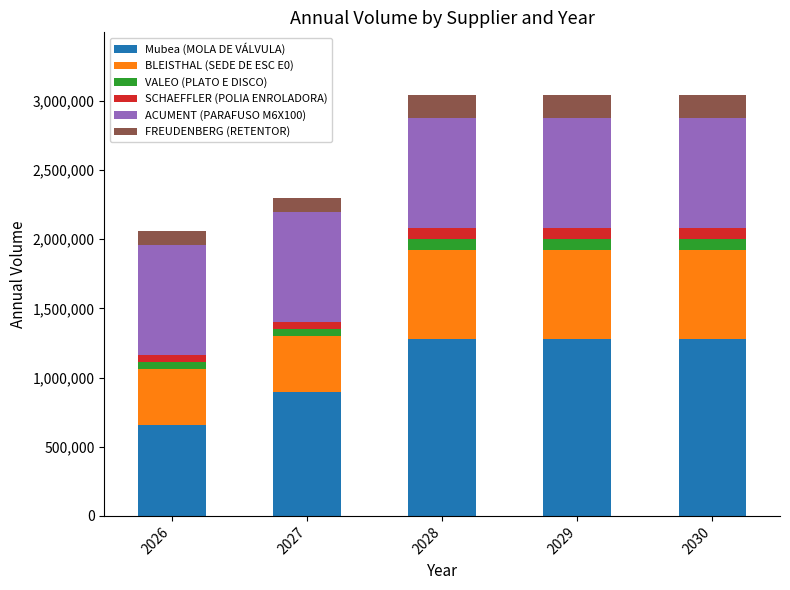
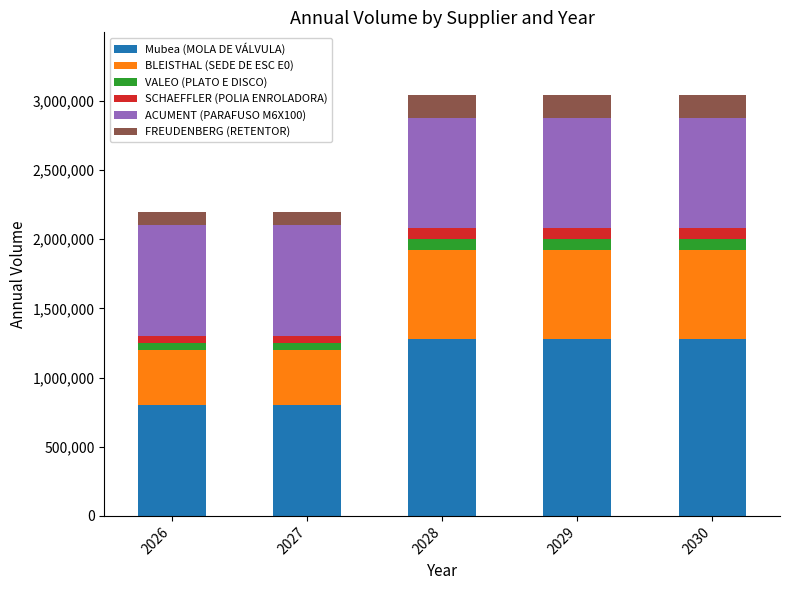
  {
    "Mubea (MOLA DE VÁLVULA)": {
-     "2026": "660,000",
-     "2027": "900,000",
+     "2026": "800,000",
+     "2027": "800,000",
      "2028": "1,280,000",
      "2029": "1,280,000",
      "2030": "1,280,000"
    },
    "BLEISTHAL (SEDE DE ESC E0)": {
      "2026": "400,000",
      "2027": "400,000",
      "2028": "640,000",
      "2029": "640,000",
      "2030": "640,000"
    },
    "VALEO (PLATO E DISCO)": {
      "2026": "50,000",
      "2027": "50,000",
      "2028": "80,000",
      "2029": "80,000",
      "2030": "80,000"
    },
    "SCHAEFFLER (POLIA ENROLADORA)": {
      "2026": "50,000",
      "2027": "50,000",
      "2028": "80,000",
      "2029": "80,000",
      "2030": "80,000"
    },
    "ACUMENT (PARAFUSO M6X100)": {
      "2026": "800,000",
      "2027": "800,000",
      "2028": "800,000",
      "2029": "800,000",
      "2030": "800,000"
    },
    "FREUDENBERG (RETENTOR)": {
      "2026": "100,000",
      "2027": "100,000",
      "2028": "160,000",
      "2029": "160,000",
      "2030": "160,000"
    }
  }
